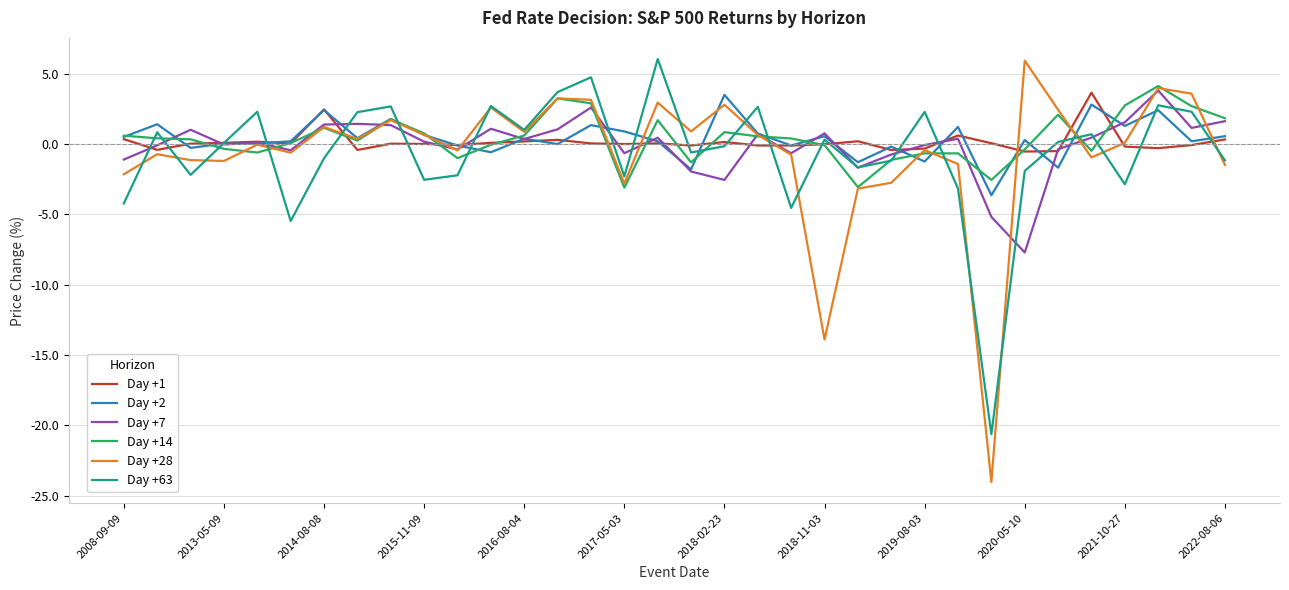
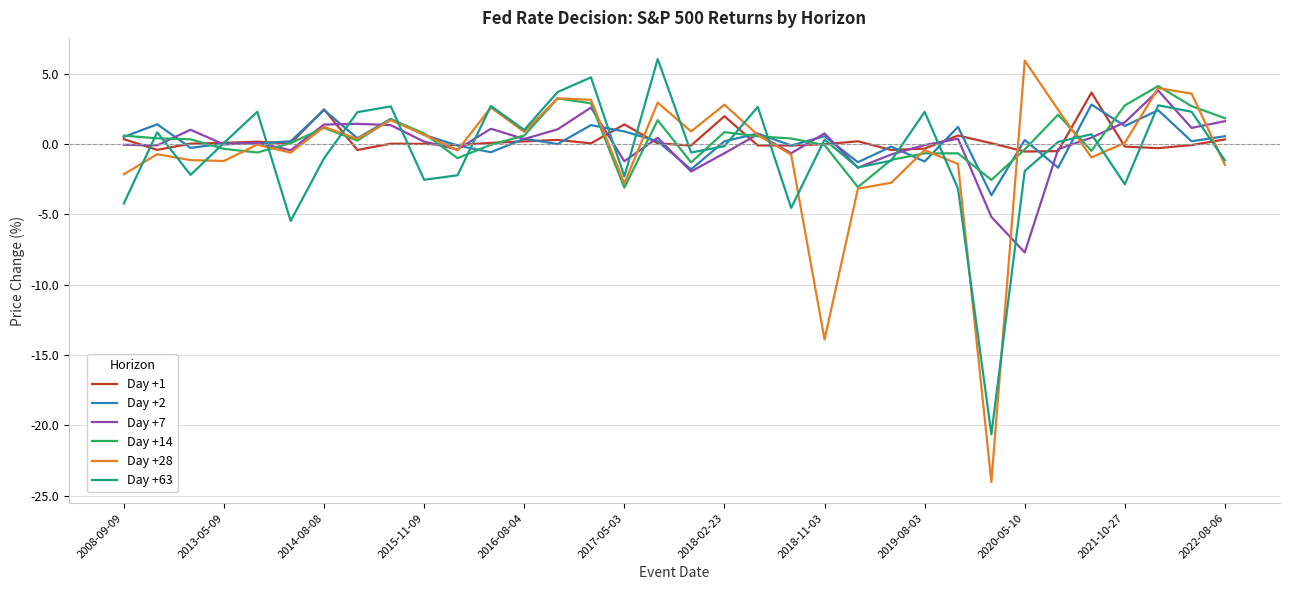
  {
    "Day +1": {
-     "2017-05-03": 0.0,
-     "2018-02-23": 0.2,
+     "2017-05-03": 1.4,
+     "2018-02-23": 2.0,
      "2021-10-27": -0.2,
      "2022-08-06": 0.3
    },
    "Day +2": {
      "2017-05-03": 0.9,
-     "2018-02-23": 3.5,
+     "2018-02-23": 0.2,
      "2018-11-03": 0.6,
      "2019-08-03": -1.2,
      "2020-05-10": 0.3,
      "2021-10-27": 1.3,
      "2022-08-06": 0.6
    },
    "Day +7": {
-     "2008-09-09": -1.1,
-     "2017-05-03": -0.7,
-     "2018-02-23": -2.6,
+     "2008-09-09": -0.1,
+     "2017-05-03": -1.2,
+     "2018-02-23": -0.7,
      "2018-11-03": 0.8,
      "2019-08-03": -0.1,
      "2020-05-10": -7.7,
      "2021-10-27": 1.6,
      "2022-08-06": 1.6
    },
    "Day +28": {
      "2008-09-09": -2.2,
      "2013-05-09": -1.2,
      "2017-05-03": -2.8,
      "2018-02-23": 2.8,
      "2018-11-03": -13.9,
      "2020-05-10": 5.9,
      "2021-10-27": 0.1,
      "2022-08-06": -1.5
    }
  }
